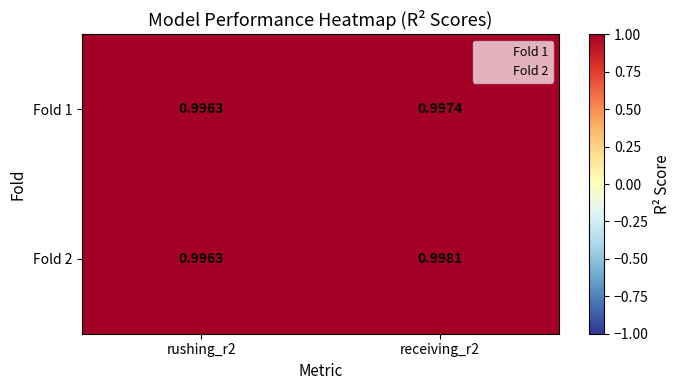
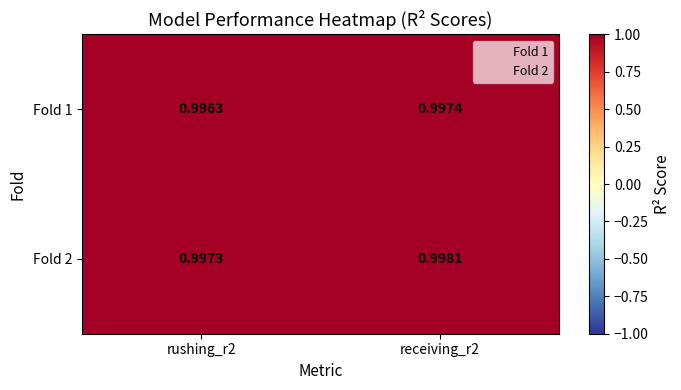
  {
    "Fold 1": {
      "rushing_r2": 0.9963,
      "receiving_r2": 0.9974
    },
    "Fold 2": {
-     "rushing_r2": 0.9963,
+     "rushing_r2": 0.9973,
      "receiving_r2": 0.9981
    }
  }
